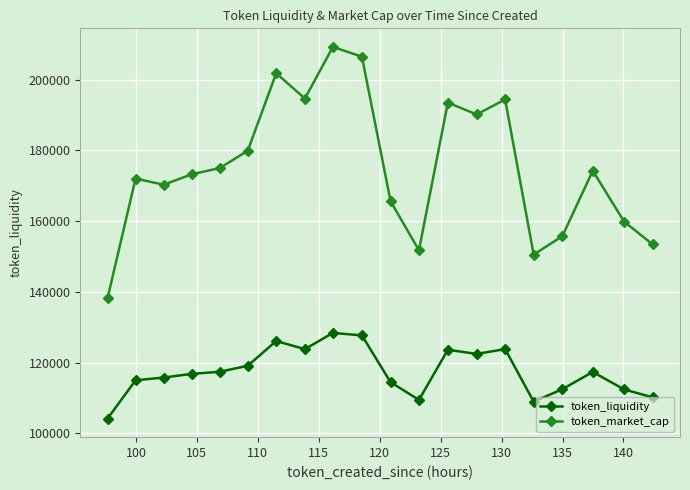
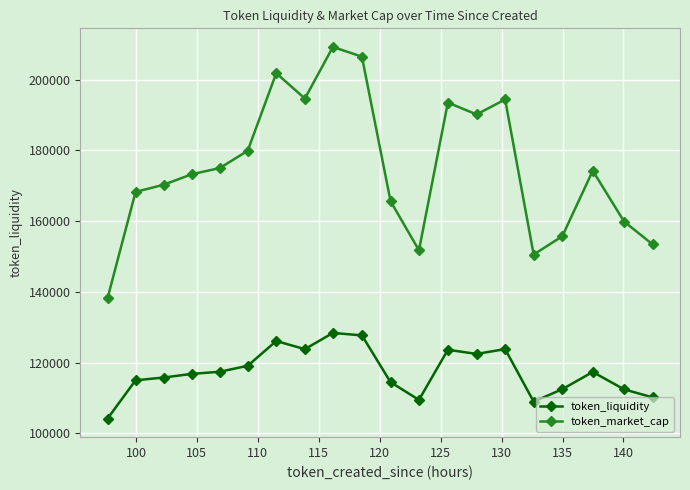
  {
    "token_liquidity": {
      "100": 115000,
      "135": 112000
    },
    "token_market_cap": {
-     "100": 172000,
+     "100": 168000,
      "135": 156000
    }
  }
